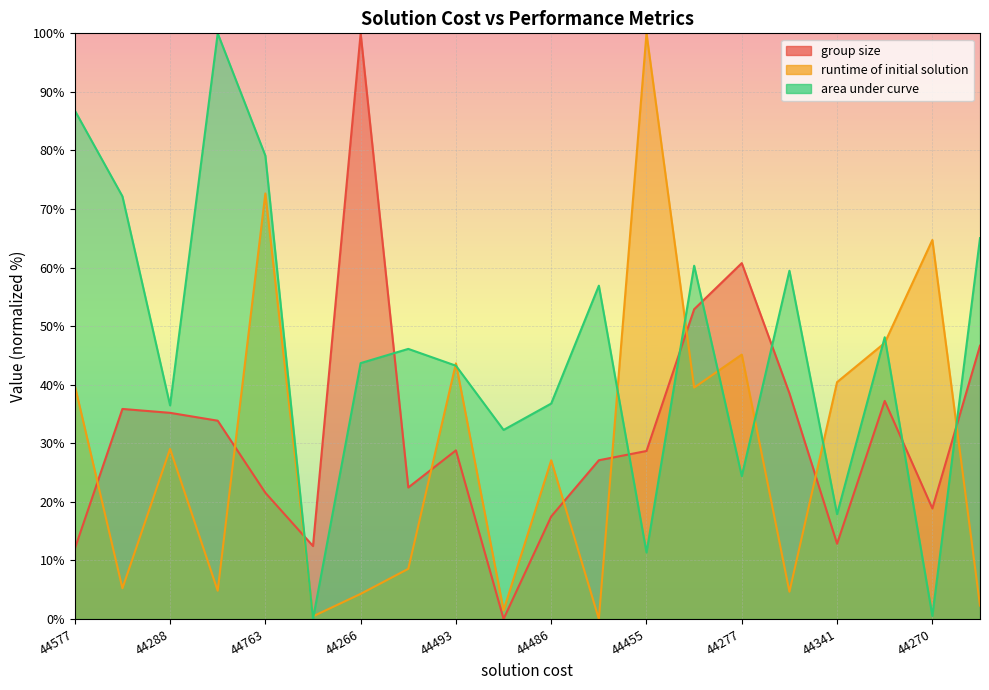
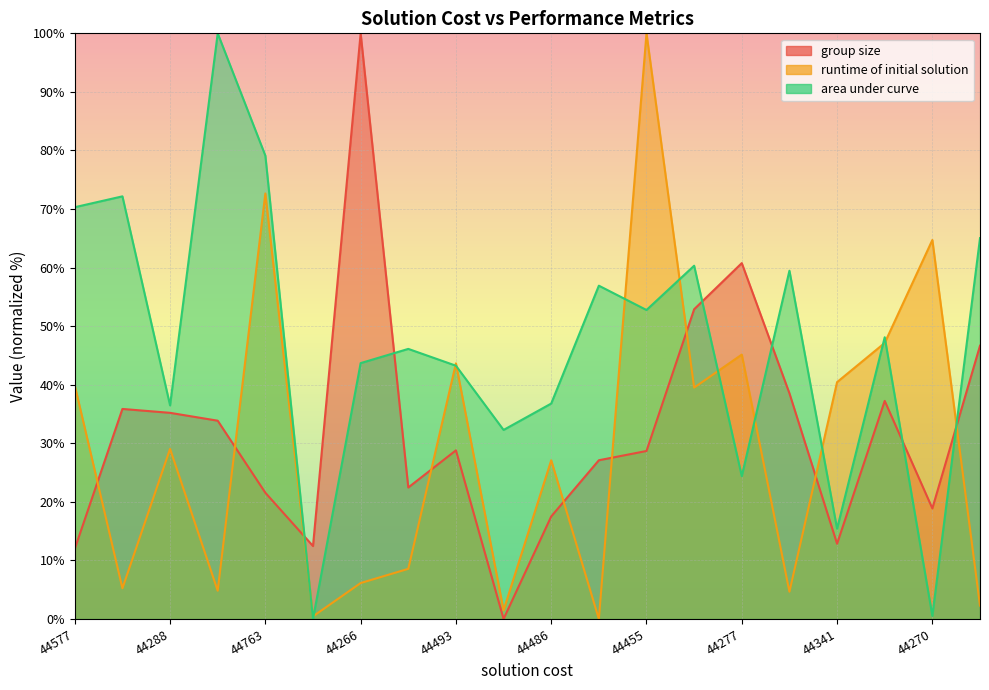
  {
    "group size": {
      "44577": "12%",
      "44288": "35%",
      "44763": "22%",
      "44266": "100%",
      "44493": "29%",
      "44486": "18%",
      "44455": "29%",
      "44277": "61%",
      "44341": "13%",
      "44270": "19%"
    },
    "runtime of initial solution": {
      "44577": "40%",
      "44288": "29%",
      "44763": "73%",
-     "44266": "4%",
+     "44266": "6%",
      "44486": "27%",
      "44455": "100%",
      "44277": "45%",
      "44341": "40%",
      "44270": "65%"
    },
    "area under curve": {
-     "44577": "87%",
+     "44577": "70%",
      "44288": "36%",
      "44763": "79%",
      "44266": "44%",
      "44486": "37%",
-     "44455": "11%",
+     "44455": "53%",
      "44277": "24%",
-     "44341": "18%",
+     "44341": "15%",
      "44270": "1%"
    }
  }
